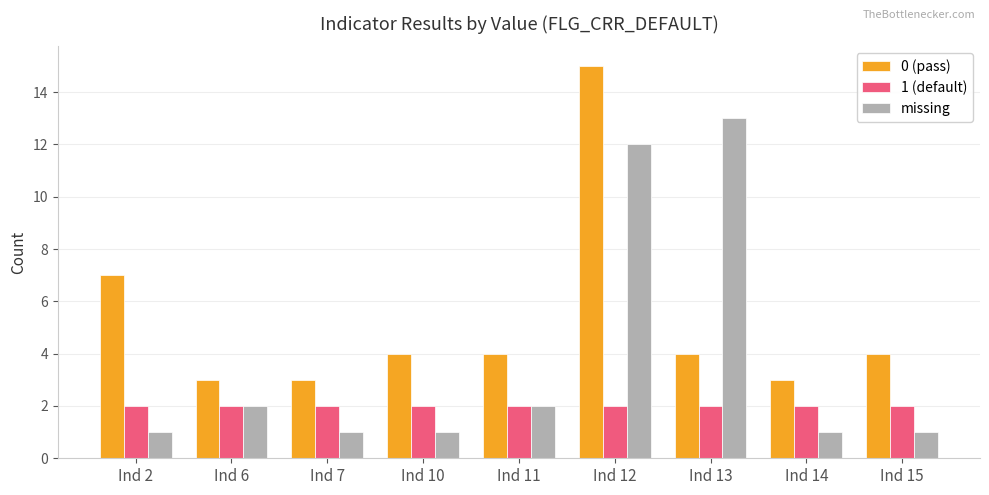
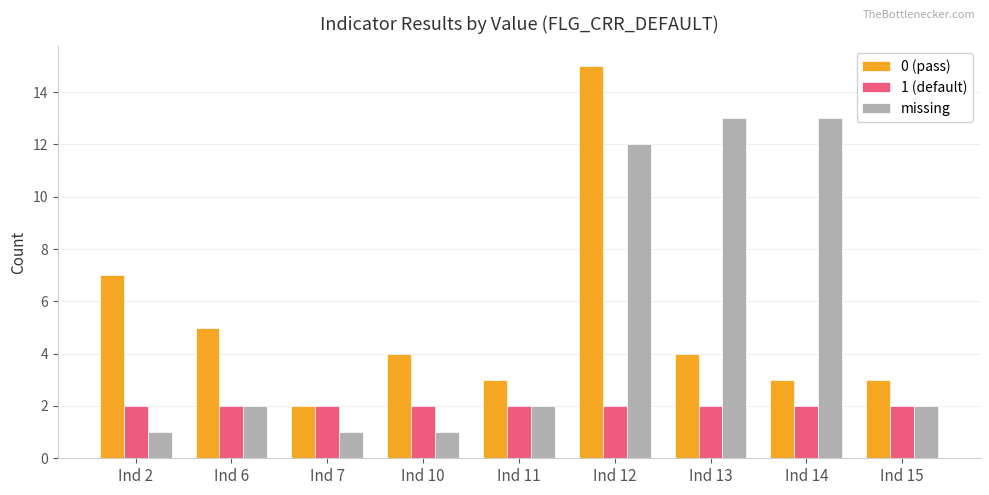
  {
    "0 (pass)": {
      "Ind 2": 7,
-     "Ind 6": 3,
-     "Ind 7": 3,
+     "Ind 6": 5,
+     "Ind 7": 2,
      "Ind 10": 4,
-     "Ind 11": 4,
+     "Ind 11": 3,
      "Ind 12": 15,
      "Ind 13": 4,
      "Ind 14": 3,
-     "Ind 15": 4
+     "Ind 15": 3
    },
    "1 (default)": {
      "Ind 2": 2,
      "Ind 6": 2,
      "Ind 7": 2,
      "Ind 10": 2,
      "Ind 11": 2,
      "Ind 12": 2,
      "Ind 13": 2,
      "Ind 14": 2,
      "Ind 15": 2
    },
    "missing": {
      "Ind 2": 1,
      "Ind 6": 2,
      "Ind 7": 1,
      "Ind 10": 1,
      "Ind 11": 2,
      "Ind 12": 12,
      "Ind 13": 13,
-     "Ind 14": 1,
-     "Ind 15": 1
+     "Ind 14": 13,
+     "Ind 15": 2
    }
  }
